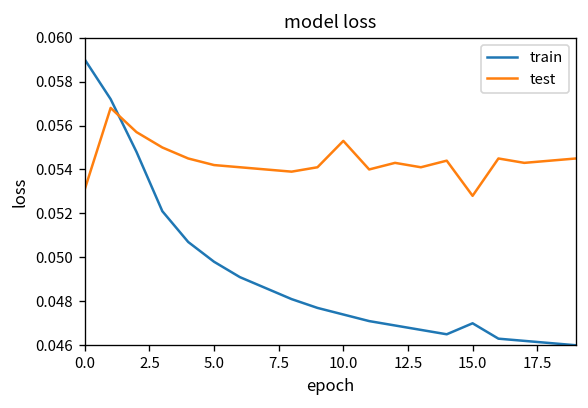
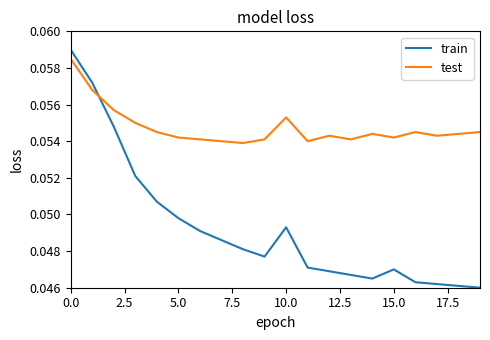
  {
    "train": {
      "0.0": 0.0590,
      "5.0": 0.0498,
-     "10.0": 0.0474,
+     "10.0": 0.0493,
      "15.0": 0.0470
    },
    "test": {
-     "0.0": 0.0531,
+     "0.0": 0.0585,
      "5.0": 0.0542,
      "10.0": 0.0553,
-     "15.0": 0.0528
+     "15.0": 0.0542
    }
  }
